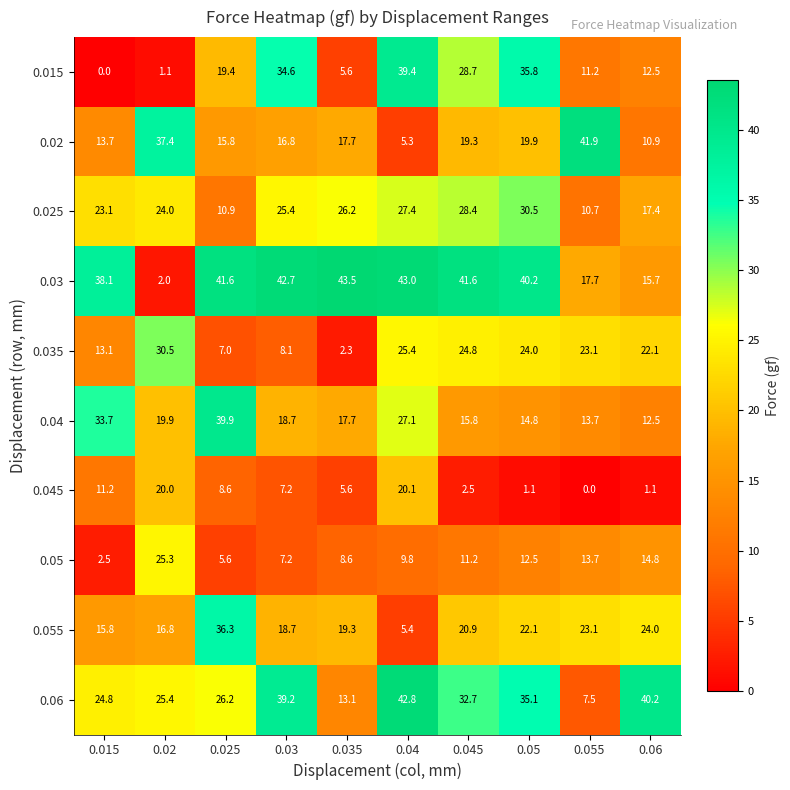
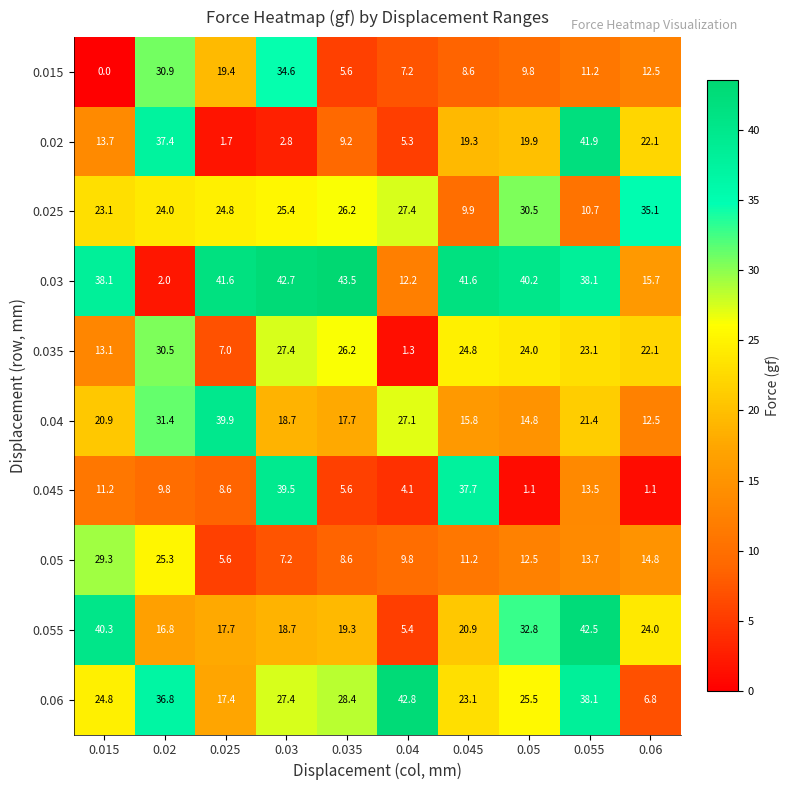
  {
    "0.015": {
      "0.015": 0.0,
-     "0.02": 1.1,
+     "0.02": 30.9,
      "0.025": 19.4,
      "0.03": 34.6,
      "0.035": 5.6,
-     "0.04": 39.4,
-     "0.045": 28.7,
-     "0.05": 35.8,
+     "0.04": 7.2,
+     "0.045": 8.6,
+     "0.05": 9.8,
      "0.055": 11.2,
      "0.06": 12.5
    },
    "0.02": {
      "0.015": 13.7,
      "0.02": 37.4,
-     "0.025": 15.8,
-     "0.03": 16.8,
-     "0.035": 17.7,
+     "0.025": 1.7,
+     "0.03": 2.8,
+     "0.035": 9.2,
      "0.04": 5.3,
      "0.045": 19.3,
      "0.05": 19.9,
      "0.055": 41.9,
-     "0.06": 10.9
+     "0.06": 22.1
    },
    "0.025": {
      "0.015": 23.1,
      "0.02": 24.0,
-     "0.025": 10.9,
+     "0.025": 24.8,
      "0.03": 25.4,
      "0.035": 26.2,
      "0.04": 27.4,
-     "0.045": 28.4,
+     "0.045": 9.9,
      "0.05": 30.5,
      "0.055": 10.7,
-     "0.06": 17.4
+     "0.06": 35.1
    },
    "0.03": {
      "0.015": 38.1,
      "0.02": 2.0,
      "0.025": 41.6,
      "0.03": 42.7,
      "0.035": 43.5,
-     "0.04": 43.0,
+     "0.04": 12.2,
      "0.045": 41.6,
      "0.05": 40.2,
-     "0.055": 17.7,
+     "0.055": 38.1,
      "0.06": 15.7
    },
    "0.035": {
      "0.015": 13.1,
      "0.02": 30.5,
      "0.025": 7.0,
-     "0.03": 8.1,
-     "0.035": 2.3,
-     "0.04": 25.4,
+     "0.03": 27.4,
+     "0.035": 26.2,
+     "0.04": 1.3,
      "0.045": 24.8,
      "0.05": 24.0,
      "0.055": 23.1,
      "0.06": 22.1
    },
    "0.04": {
-     "0.015": 33.7,
-     "0.02": 19.9,
+     "0.015": 20.9,
+     "0.02": 31.4,
      "0.025": 39.9,
      "0.03": 18.7,
      "0.035": 17.7,
      "0.04": 27.1,
      "0.045": 15.8,
      "0.05": 14.8,
-     "0.055": 13.7,
+     "0.055": 21.4,
      "0.06": 12.5
    },
    "0.045": {
      "0.015": 11.2,
-     "0.02": 20.0,
+     "0.02": 9.8,
      "0.025": 8.6,
-     "0.03": 7.2,
+     "0.03": 39.5,
      "0.035": 5.6,
-     "0.04": 20.1,
-     "0.045": 2.5,
+     "0.04": 4.1,
+     "0.045": 37.7,
      "0.05": 1.1,
-     "0.055": 0.0,
+     "0.055": 13.5,
      "0.06": 1.1
    },
    "0.05": {
-     "0.015": 2.5,
+     "0.015": 29.3,
      "0.02": 25.3,
      "0.025": 5.6,
      "0.03": 7.2,
      "0.035": 8.6,
      "0.04": 9.8,
      "0.045": 11.2,
      "0.05": 12.5,
      "0.055": 13.7,
      "0.06": 14.8
    },
    "0.055": {
-     "0.015": 15.8,
+     "0.015": 40.3,
      "0.02": 16.8,
-     "0.025": 36.3,
+     "0.025": 17.7,
      "0.03": 18.7,
      "0.035": 19.3,
      "0.04": 5.4,
      "0.045": 20.9,
-     "0.05": 22.1,
-     "0.055": 23.1,
+     "0.05": 32.8,
+     "0.055": 42.5,
      "0.06": 24.0
    },
    "0.06": {
      "0.015": 24.8,
-     "0.02": 25.4,
-     "0.025": 26.2,
-     "0.03": 39.2,
-     "0.035": 13.1,
+     "0.02": 36.8,
+     "0.025": 17.4,
+     "0.03": 27.4,
+     "0.035": 28.4,
      "0.04": 42.8,
-     "0.045": 32.7,
-     "0.05": 35.1,
-     "0.055": 7.5,
-     "0.06": 40.2
+     "0.045": 23.1,
+     "0.05": 25.5,
+     "0.055": 38.1,
+     "0.06": 6.8
    }
  }
